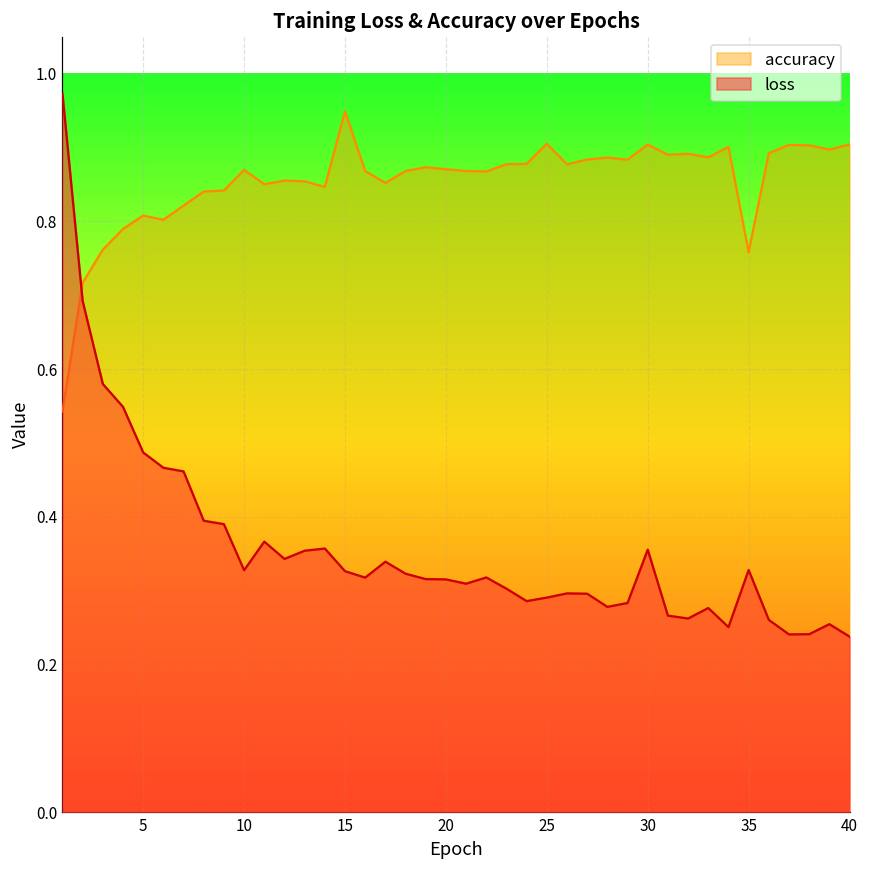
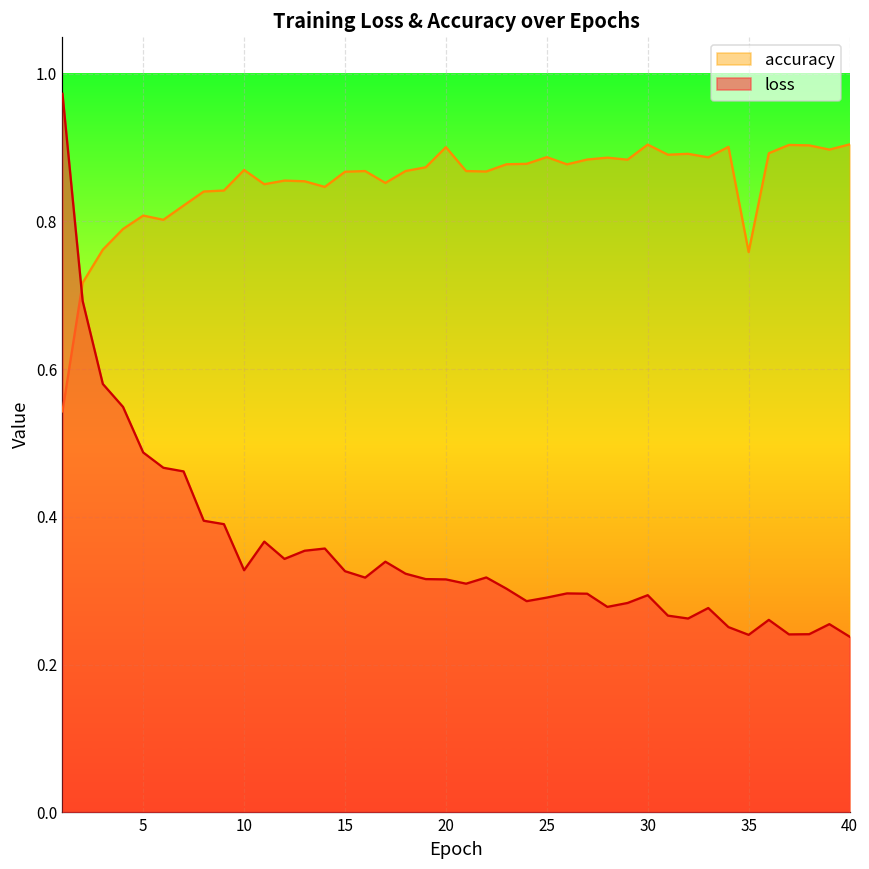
  {
    "accuracy": {
      "5": 0.81,
      "10": 0.87,
-     "15": 0.95,
-     "20": 0.87,
-     "25": 0.90,
+     "15": 0.87,
+     "20": 0.90,
+     "25": 0.89,
      "30": 0.90,
      "35": 0.76,
      "40": 0.90
    },
    "loss": {
      "5": 0.49,
      "10": 0.33,
      "15": 0.33,
      "20": 0.32,
      "25": 0.29,
-     "30": 0.36,
-     "35": 0.33,
+     "30": 0.29,
+     "35": 0.24,
      "40": 0.24
    }
  }
